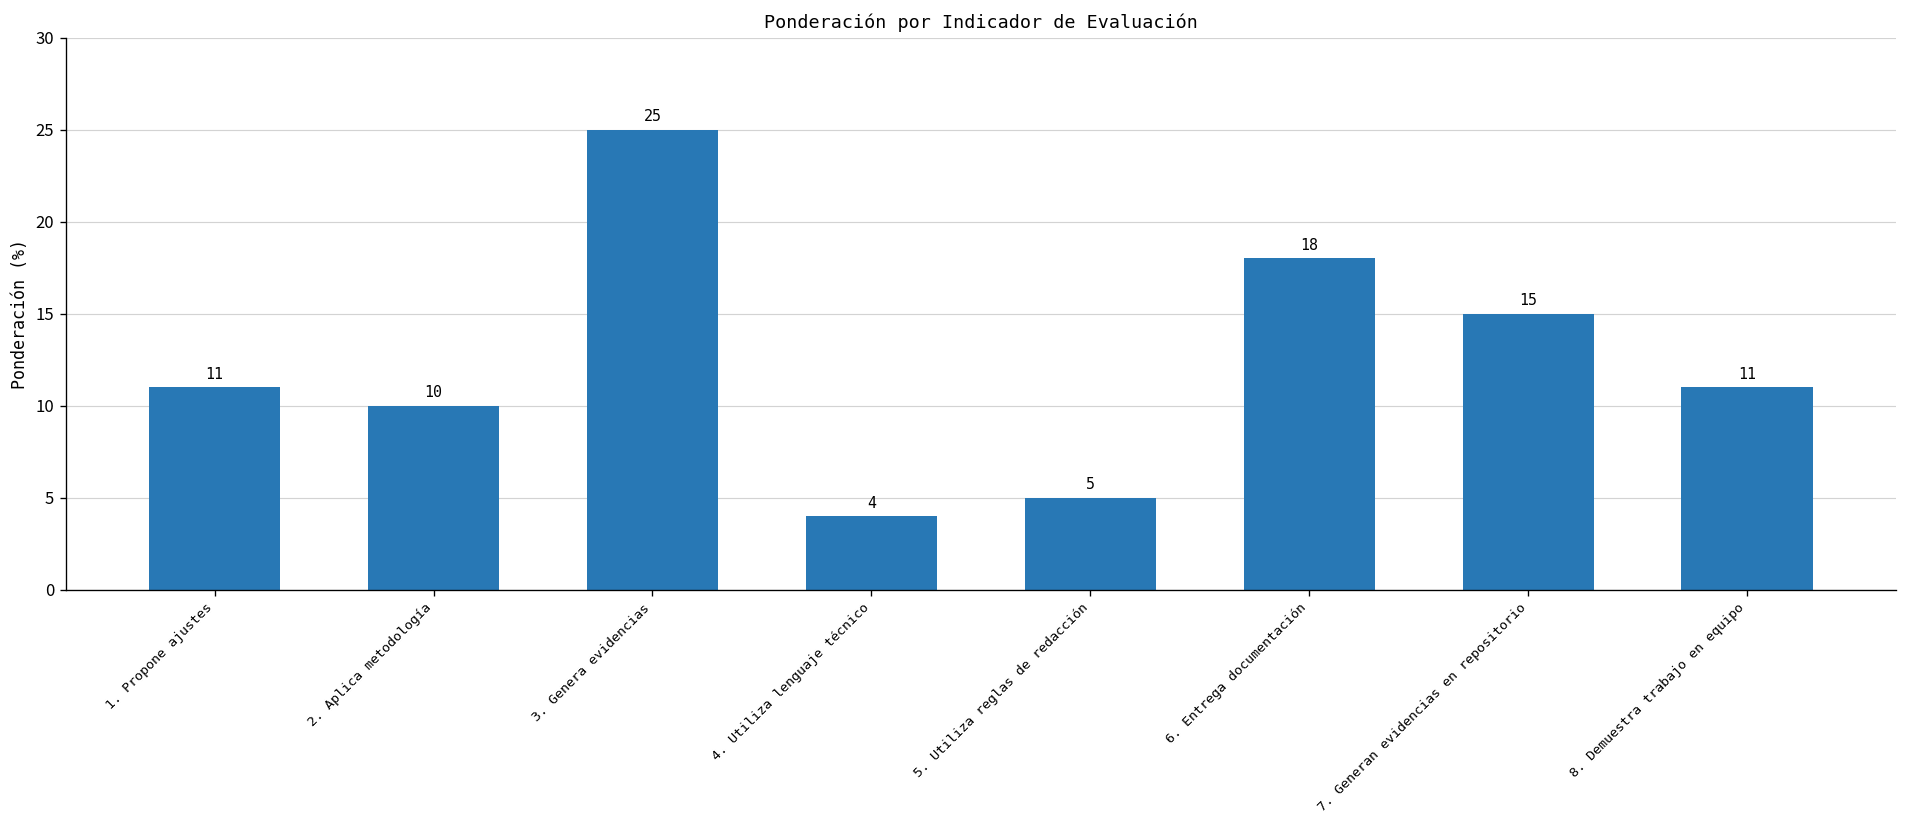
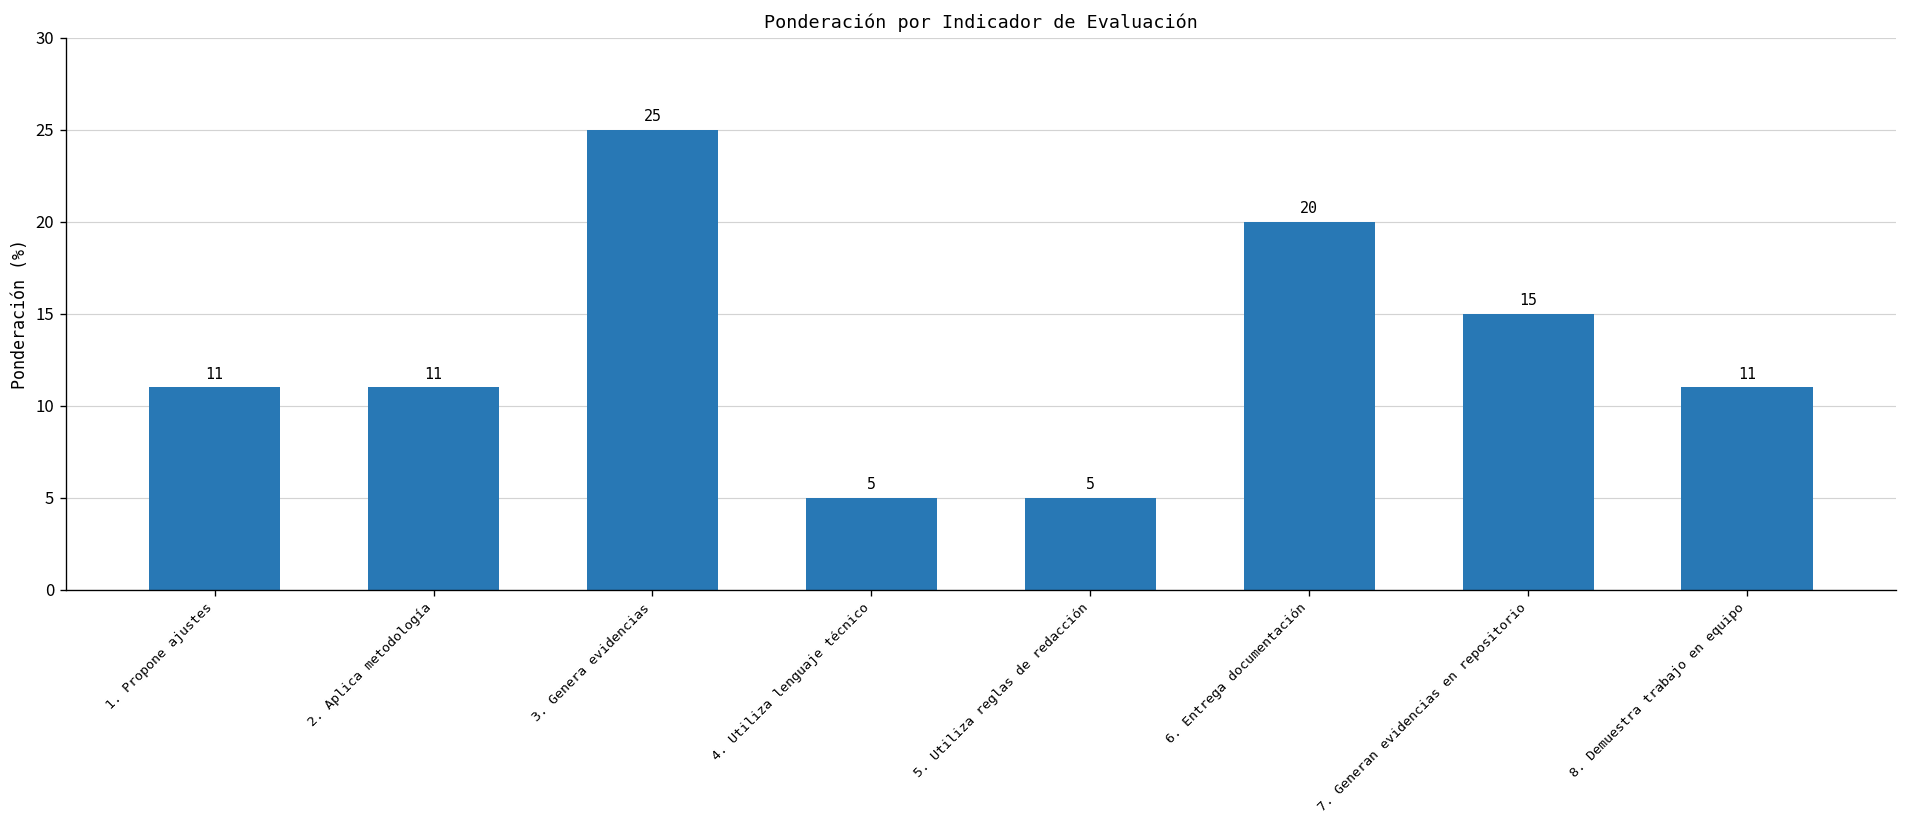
  {
    "1. Propone ajustes": 11,
-   "2. Aplica metodología": 10,
+   "2. Aplica metodología": 11,
    "3. Genera evidencias": 25,
-   "4. Utiliza lenguaje técnico": 4,
+   "4. Utiliza lenguaje técnico": 5,
    "5. Utiliza reglas de redacción": 5,
-   "6. Entrega documentación": 18,
+   "6. Entrega documentación": 20,
    "7. Generan evidencias en repositorio": 15,
    "8. Demuestra trabajo en equipo": 11
  }
